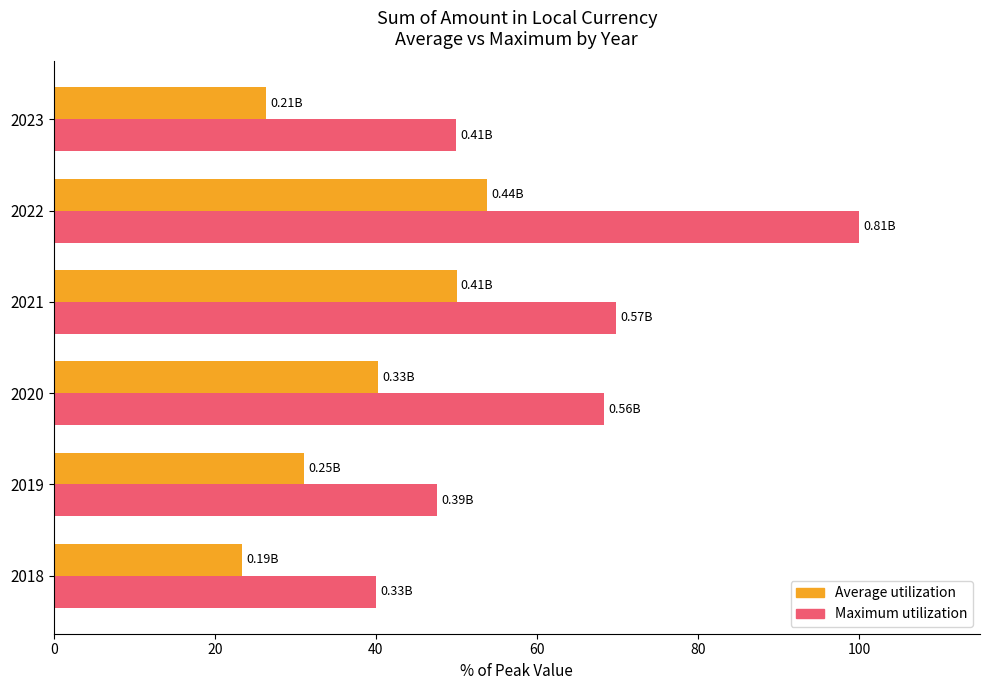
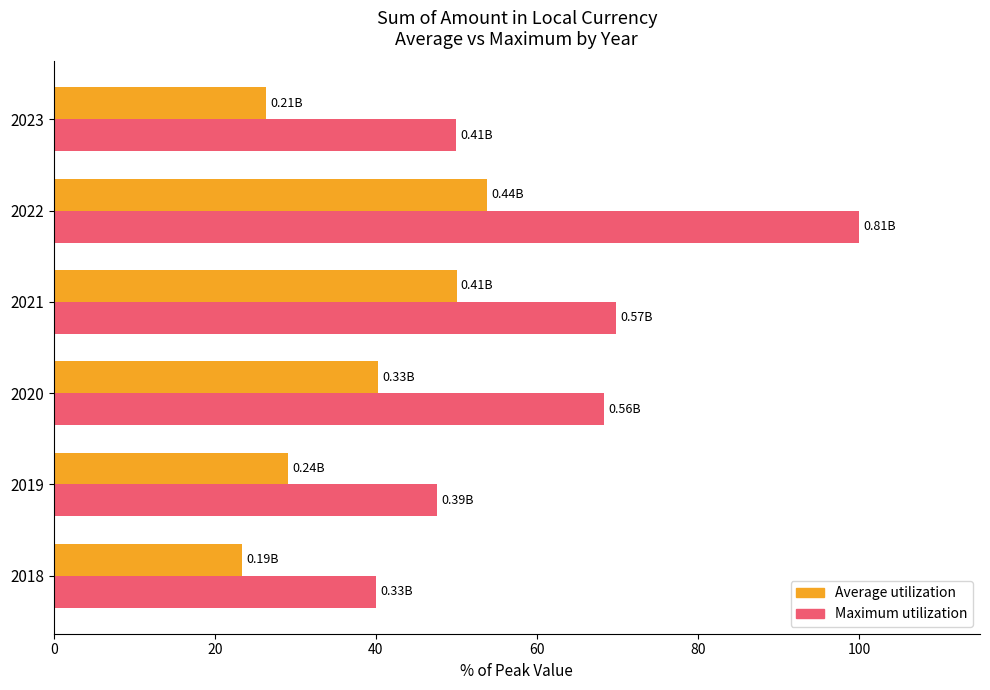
  {
    "Average utilization": {
-     "2019": "0.25B"
+     "2019": "0.24B"
    }
  }
